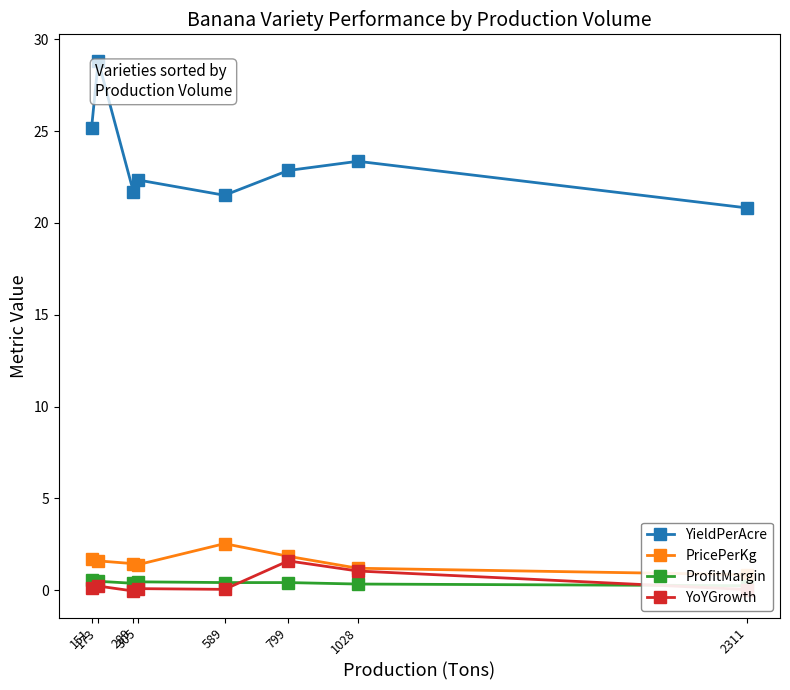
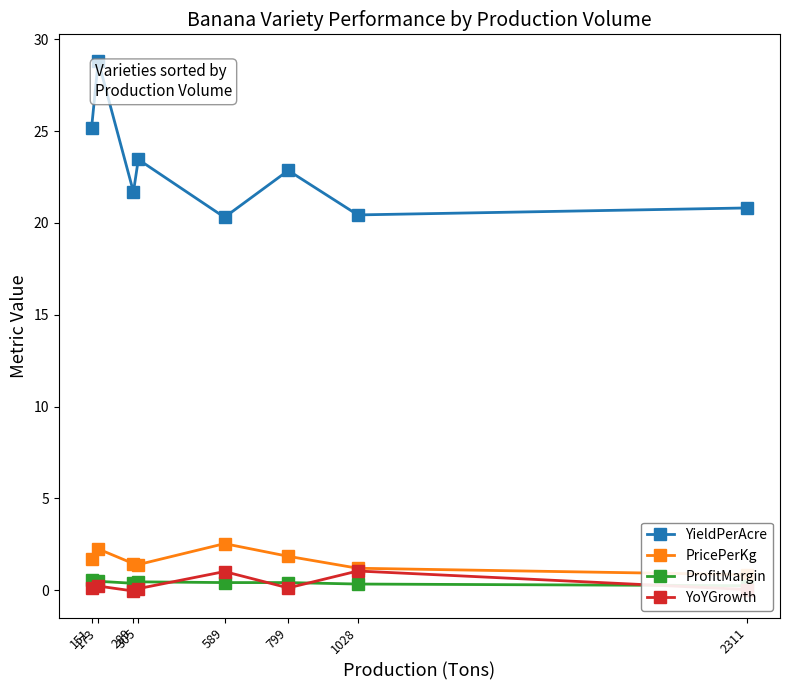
  {
    "YieldPerAcre": {
      "151": 25.2,
      "289": 21.7,
-     "305": 22.3,
-     "589": 21.5,
+     "305": 23.5,
+     "589": 20.3,
      "799": 22.9,
-     "1028": 23.4,
+     "1028": 20.4,
      "2311": 20.8
    },
    "PricePerKg": {
      "151": 1.7,
-     "173": 1.6,
+     "173": 2.3,
      "289": 1.5,
      "305": 1.4,
      "589": 2.5,
      "799": 1.9,
      "1028": 1.2
    },
    "ProfitMargin": {
      "151": 0.6,
      "173": 0.5,
      "289": 0.4,
      "305": 0.5,
      "589": 0.4,
      "799": 0.4,
      "1028": 0.3
    },
    "YoYGrowth": {
      "151": 0.2,
      "173": 0.2,
      "289": 0.0,
      "305": 0.1,
-     "589": 0.1,
-     "799": 1.6,
+     "589": 1.0,
+     "799": 0.1,
      "1028": 1.1
    }
  }
